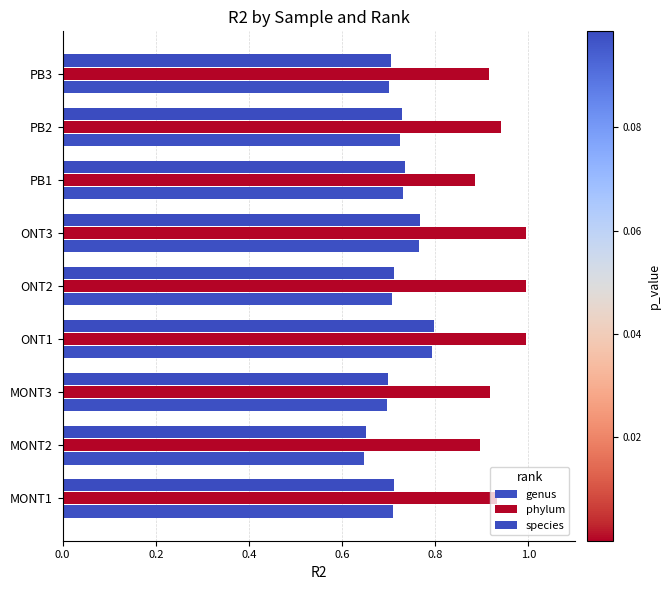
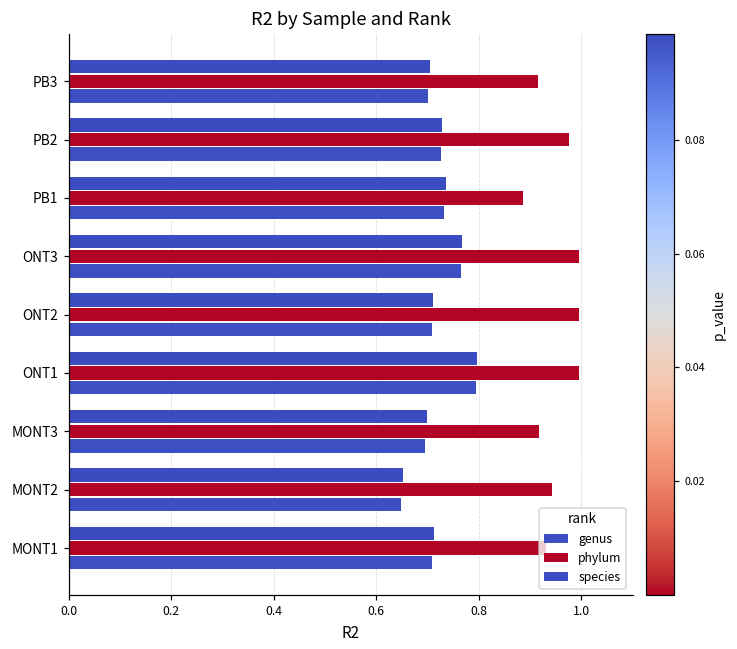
  {
    "phylum": {
      "PB3": 0.91,
-     "PB2": 0.94,
+     "PB2": 0.98,
      "PB1": 0.89,
      "ONT3": 1.00,
      "ONT2": 0.99,
      "ONT1": 1.00,
      "MONT3": 0.92,
-     "MONT2": 0.90
+     "MONT2": 0.94
    }
  }
